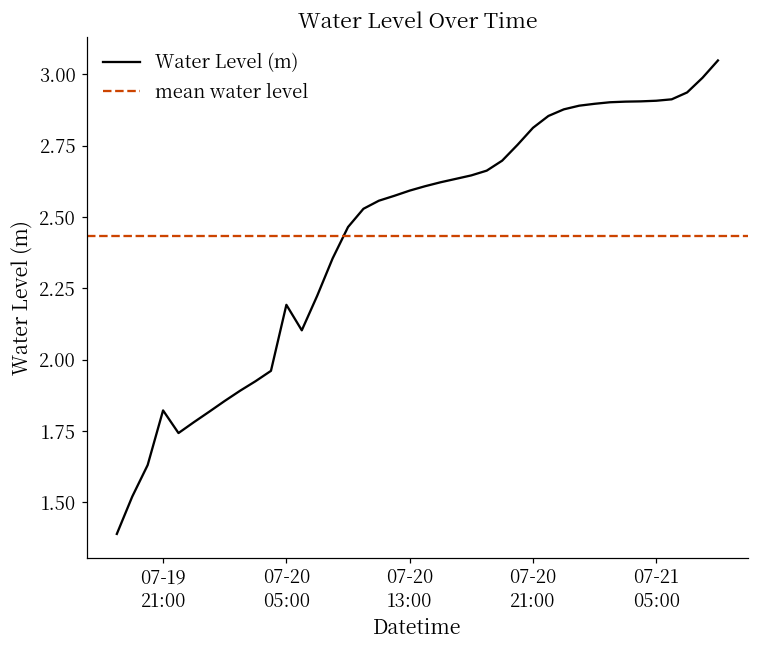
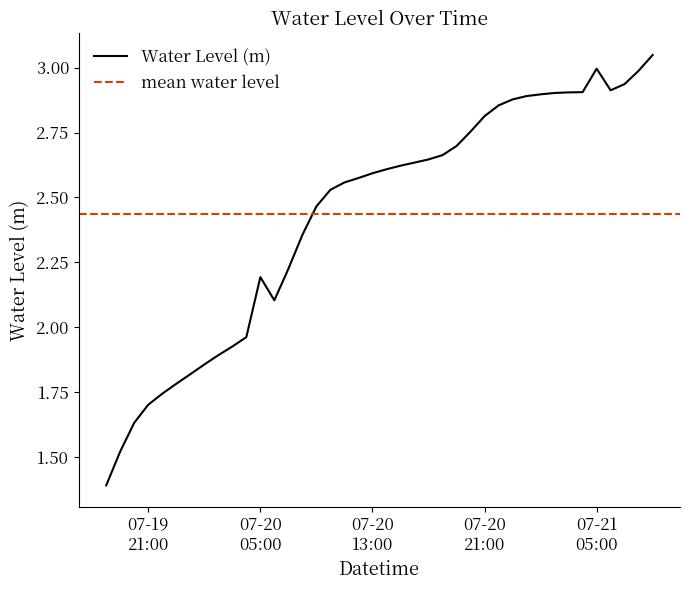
  {
-   "07-19 21:00": 1.82,
+   "07-19 21:00": 1.70,
    "07-20 05:00": 2.19,
    "07-20 13:00": 2.59,
    "07-20 21:00": 2.81,
-   "07-21 05:00": 2.91
+   "07-21 05:00": 3.00
  }
